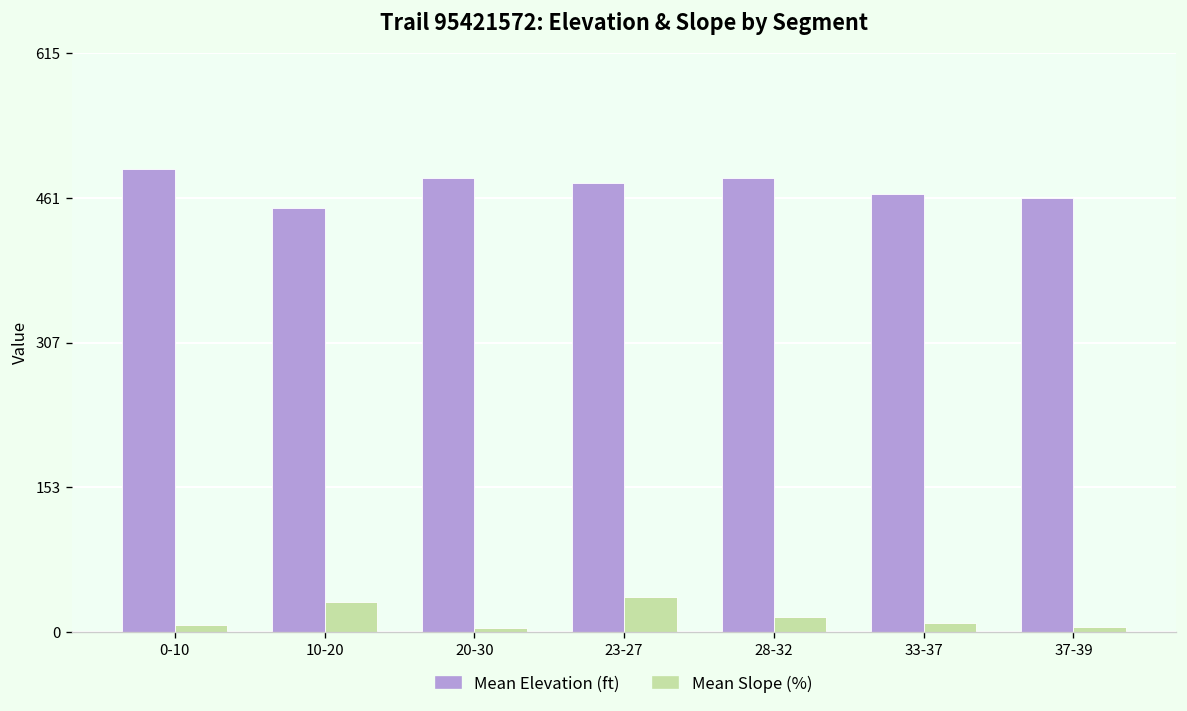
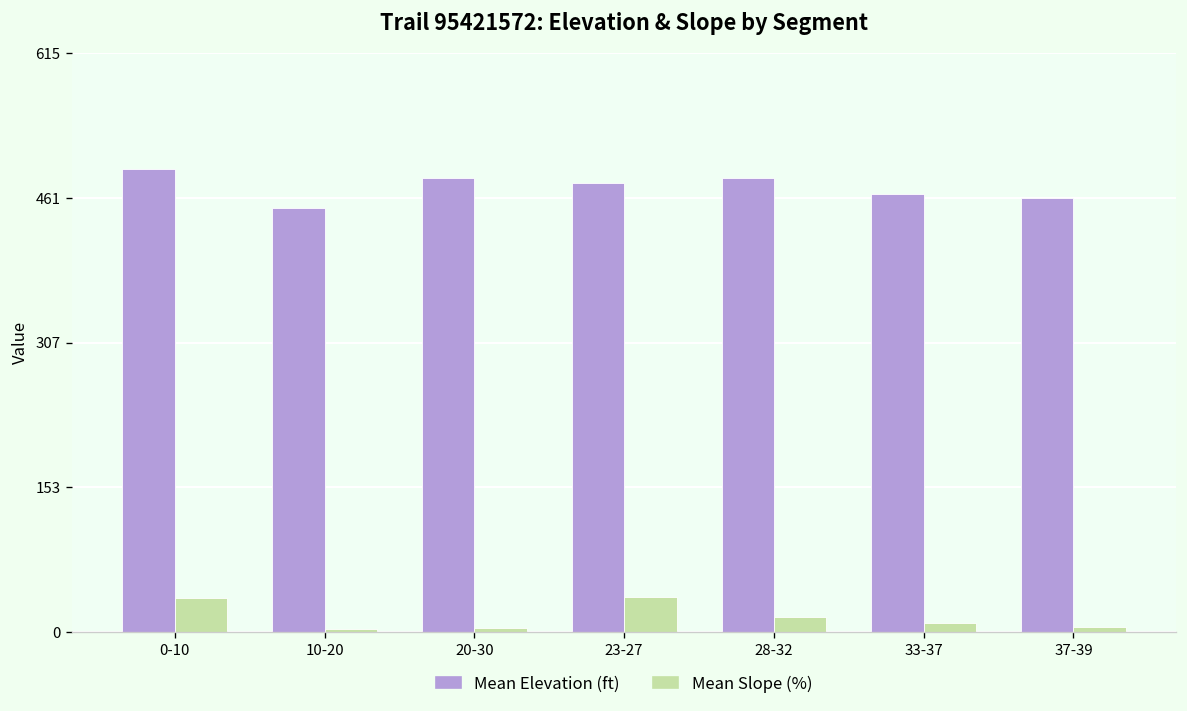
  {
    "Mean Elevation (ft)": {
      "0-10": 490,
      "10-20": 450,
      "20-30": 480,
      "23-27": 480,
      "28-32": 480,
      "33-37": 470,
      "37-39": 460
    },
    "Mean Slope (%)": {
-     "0-10": 10,
-     "10-20": 30,
+     "0-10": 40,
+     "10-20": 0,
      "20-30": 0,
      "23-27": 40,
      "28-32": 20,
      "33-37": 10,
      "37-39": 0
    }
  }
